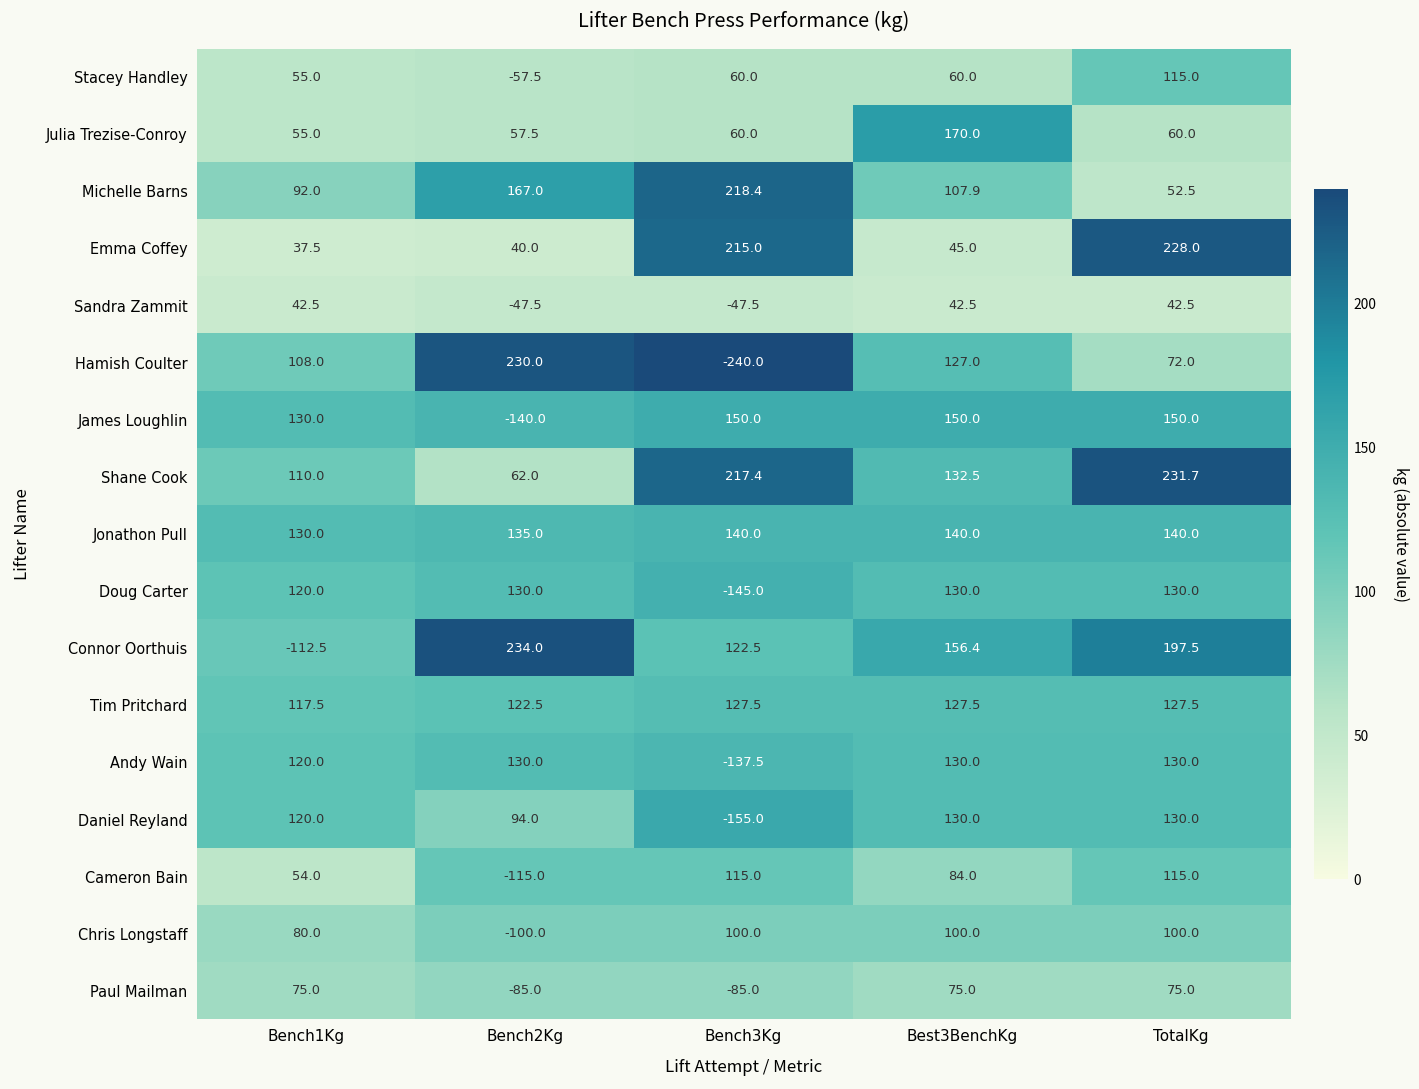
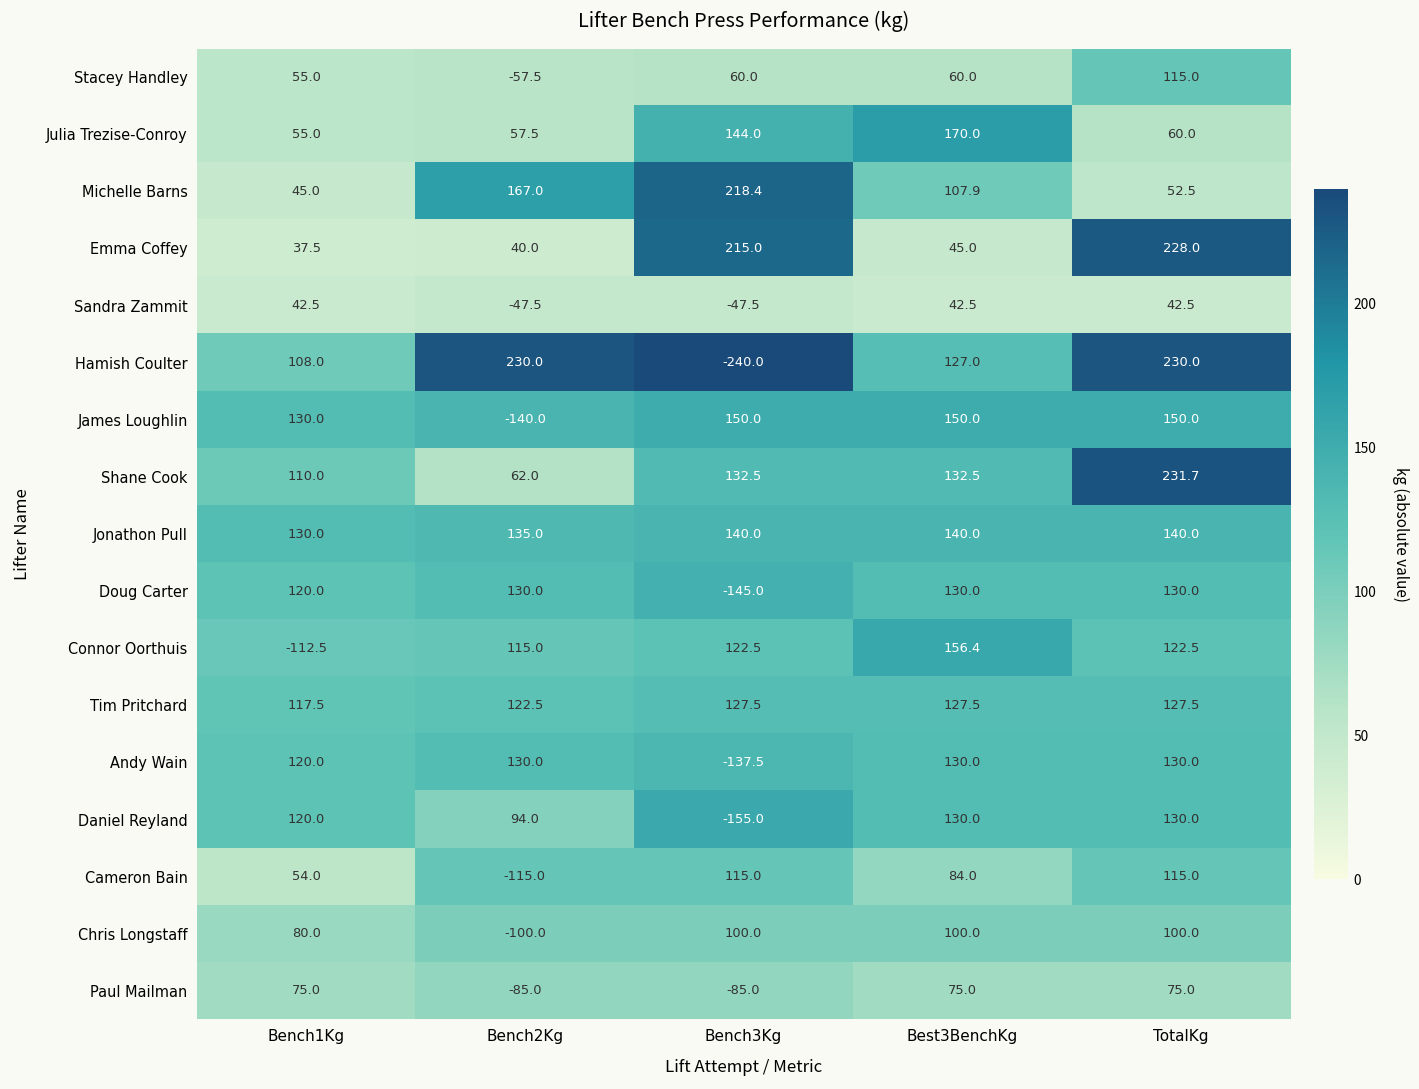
  {
    "Stacey Handley": {
      "Bench1Kg": 55.0,
      "Bench2Kg": -57.5,
      "Bench3Kg": 60.0,
      "Best3BenchKg": 60.0,
      "TotalKg": 115.0
    },
    "Julia Trezise-Conroy": {
      "Bench1Kg": 55.0,
      "Bench2Kg": 57.5,
-     "Bench3Kg": 60.0,
+     "Bench3Kg": 144.0,
      "Best3BenchKg": 170.0,
      "TotalKg": 60.0
    },
    "Michelle Barns": {
-     "Bench1Kg": 92.0,
+     "Bench1Kg": 45.0,
      "Bench2Kg": 167.0,
      "Bench3Kg": 218.4,
      "Best3BenchKg": 107.9,
      "TotalKg": 52.5
    },
    "Emma Coffey": {
      "Bench1Kg": 37.5,
      "Bench2Kg": 40.0,
      "Bench3Kg": 215.0,
      "Best3BenchKg": 45.0,
      "TotalKg": 228.0
    },
    "Sandra Zammit": {
      "Bench1Kg": 42.5,
      "Bench2Kg": -47.5,
      "Bench3Kg": -47.5,
      "Best3BenchKg": 42.5,
      "TotalKg": 42.5
    },
    "Hamish Coulter": {
      "Bench1Kg": 108.0,
      "Bench2Kg": 230.0,
      "Bench3Kg": -240.0,
      "Best3BenchKg": 127.0,
-     "TotalKg": 72.0
+     "TotalKg": 230.0
    },
    "James Loughlin": {
      "Bench1Kg": 130.0,
      "Bench2Kg": -140.0,
      "Bench3Kg": 150.0,
      "Best3BenchKg": 150.0,
      "TotalKg": 150.0
    },
    "Shane Cook": {
      "Bench1Kg": 110.0,
      "Bench2Kg": 62.0,
-     "Bench3Kg": 217.4,
+     "Bench3Kg": 132.5,
      "Best3BenchKg": 132.5,
      "TotalKg": 231.7
    },
    "Jonathon Pull": {
      "Bench1Kg": 130.0,
      "Bench2Kg": 135.0,
      "Bench3Kg": 140.0,
      "Best3BenchKg": 140.0,
      "TotalKg": 140.0
    },
    "Doug Carter": {
      "Bench1Kg": 120.0,
      "Bench2Kg": 130.0,
      "Bench3Kg": -145.0,
      "Best3BenchKg": 130.0,
      "TotalKg": 130.0
    },
    "Connor Oorthuis": {
      "Bench1Kg": -112.5,
-     "Bench2Kg": 234.0,
+     "Bench2Kg": 115.0,
      "Bench3Kg": 122.5,
      "Best3BenchKg": 156.4,
-     "TotalKg": 197.5
+     "TotalKg": 122.5
    },
    "Tim Pritchard": {
      "Bench1Kg": 117.5,
      "Bench2Kg": 122.5,
      "Bench3Kg": 127.5,
      "Best3BenchKg": 127.5,
      "TotalKg": 127.5
    },
    "Andy Wain": {
      "Bench1Kg": 120.0,
      "Bench2Kg": 130.0,
      "Bench3Kg": -137.5,
      "Best3BenchKg": 130.0,
      "TotalKg": 130.0
    },
    "Daniel Reyland": {
      "Bench1Kg": 120.0,
      "Bench2Kg": 94.0,
      "Bench3Kg": -155.0,
      "Best3BenchKg": 130.0,
      "TotalKg": 130.0
    },
    "Cameron Bain": {
      "Bench1Kg": 54.0,
      "Bench2Kg": -115.0,
      "Bench3Kg": 115.0,
      "Best3BenchKg": 84.0,
      "TotalKg": 115.0
    },
    "Chris Longstaff": {
      "Bench1Kg": 80.0,
      "Bench2Kg": -100.0,
      "Bench3Kg": 100.0,
      "Best3BenchKg": 100.0,
      "TotalKg": 100.0
    },
    "Paul Mailman": {
      "Bench1Kg": 75.0,
      "Bench2Kg": -85.0,
      "Bench3Kg": -85.0,
      "Best3BenchKg": 75.0,
      "TotalKg": 75.0
    }
  }
